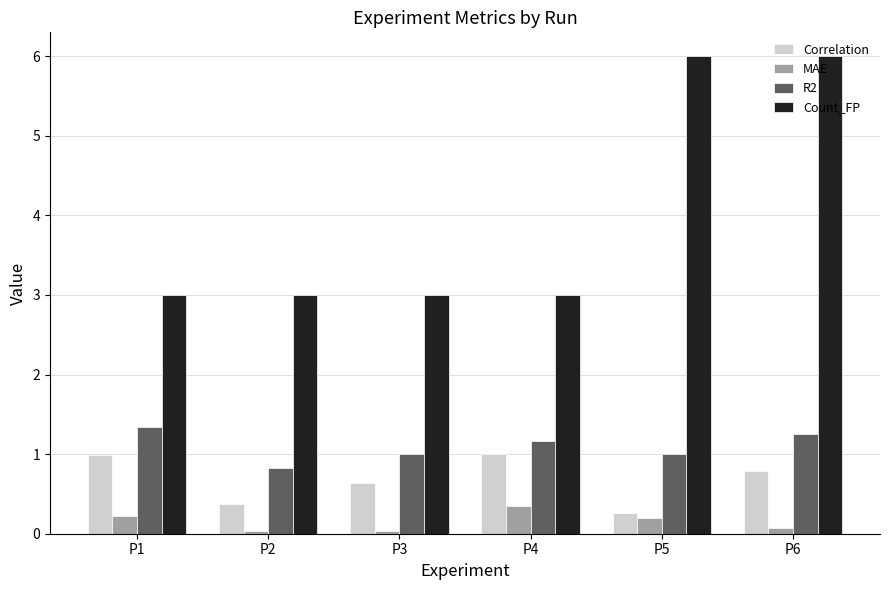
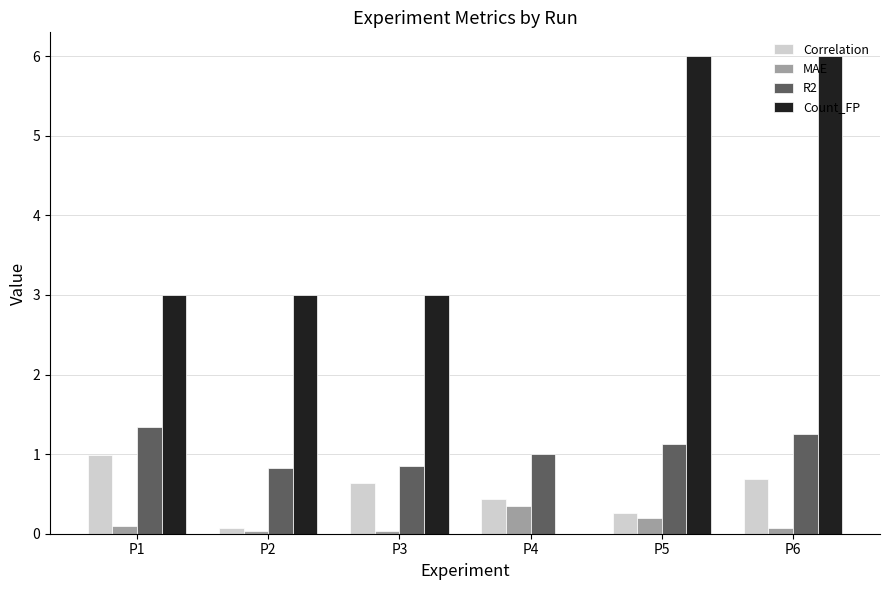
  {
    "Correlation": {
      "P1": 1.0,
-     "P2": 0.4,
+     "P2": 0.1,
      "P3": 0.6,
-     "P4": 1.0,
+     "P4": 0.4,
      "P5": 0.3,
-     "P6": 0.8
+     "P6": 0.7
    },
    "MAE": {
-     "P1": 0.2,
+     "P1": 0.1,
      "P2": 0.0,
      "P4": 0.3,
      "P5": 0.2,
      "P6": 0.1
    },
    "R2": {
      "P1": 1.3,
      "P2": 0.8,
-     "P3": 1.0,
-     "P4": 1.2,
-     "P5": 1.0,
+     "P3": 0.9,
+     "P4": 1.0,
+     "P5": 1.1,
      "P6": 1.3
    },
    "Count_FP": {
      "P1": 3,
      "P2": 3,
      "P3": 3,
-     "P4": 3,
+     "P4": 0,
      "P5": 6,
      "P6": 6
    }
  }
